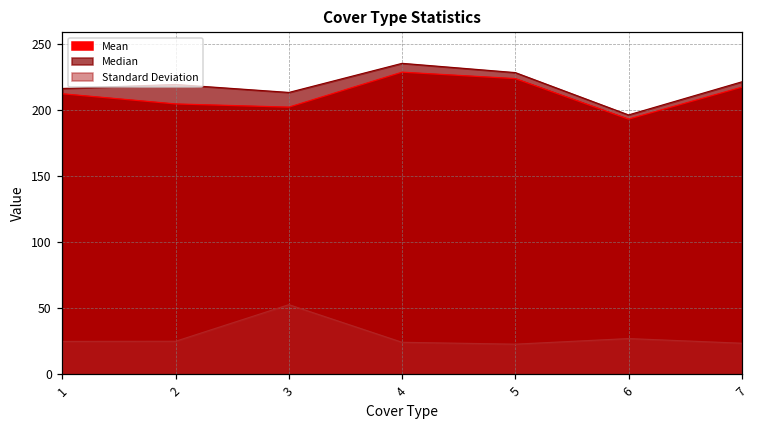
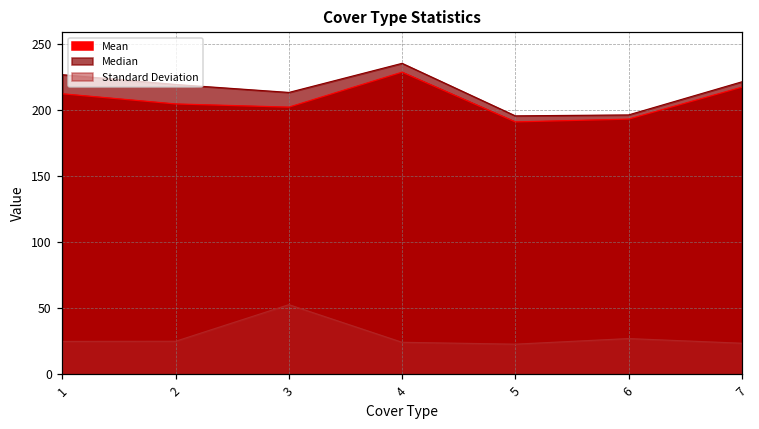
  {
    "Mean": {
      "1": 212,
      "2": 204,
      "3": 202,
      "4": 228,
-     "5": 223,
+     "5": 191,
      "6": 193,
      "7": 217
    },
    "Median": {
-     "1": 216,
+     "1": 226,
      "3": 213,
      "4": 235,
-     "5": 228,
+     "5": 195,
      "6": 196,
      "7": 221
    },
    "Standard Deviation": {
      "1": 25,
      "2": 25,
      "3": 53,
      "4": 24,
      "5": 23,
      "6": 27,
      "7": 23
    }
  }
